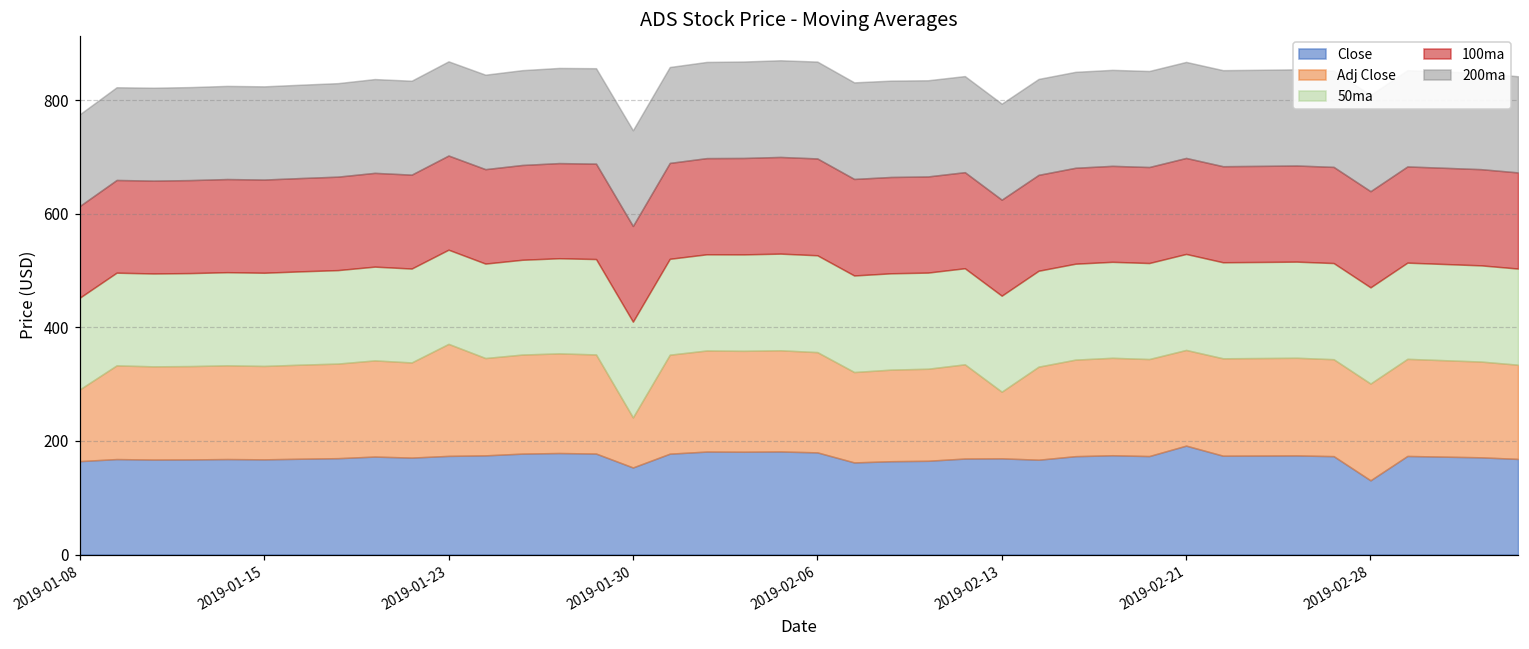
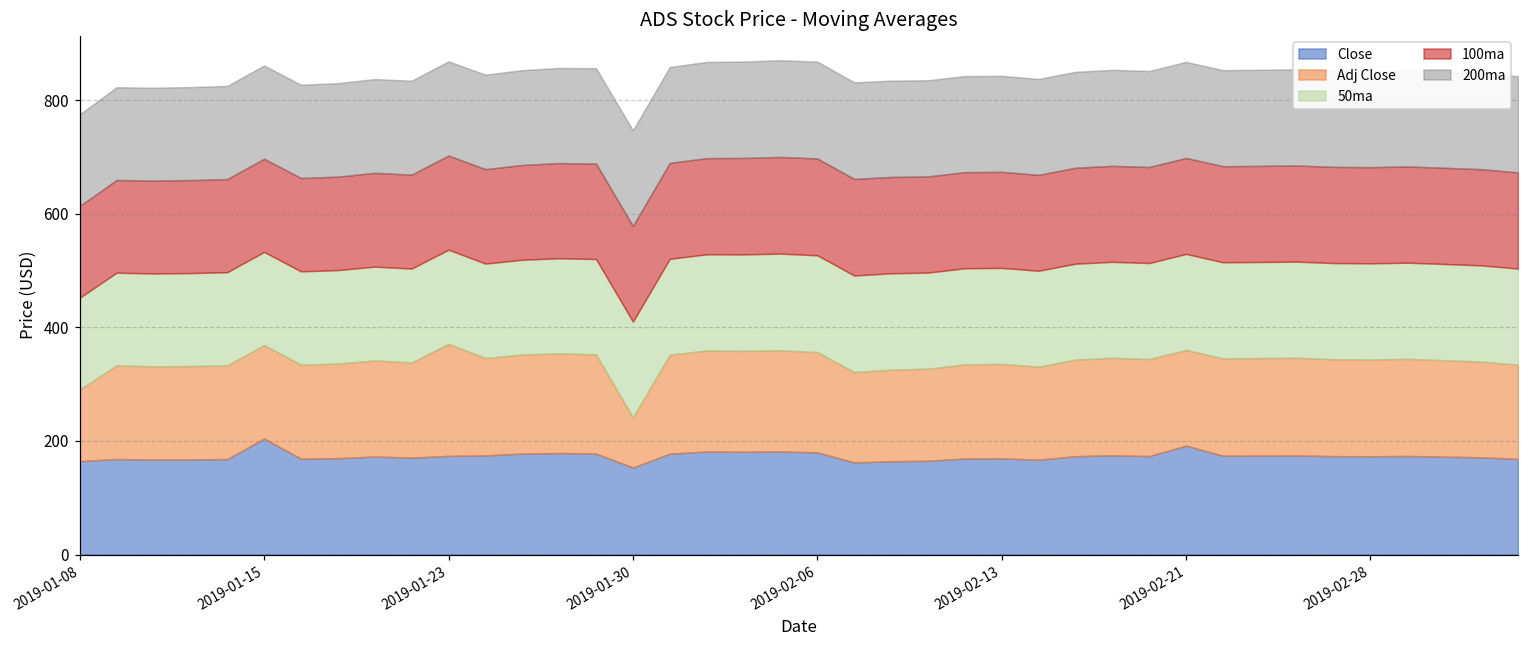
  {
    "Close": {
      "2019-01-08": 160,
-     "2019-01-15": 170,
+     "2019-01-15": 200,
      "2019-01-23": 170,
      "2019-01-30": 150,
      "2019-02-06": 180,
      "2019-02-13": 170,
      "2019-02-21": 190,
-     "2019-02-28": 130
+     "2019-02-28": 170
    },
    "Adj Close": {
      "2019-01-08": 130,
      "2019-01-15": 160,
      "2019-01-23": 200,
      "2019-01-30": 90,
      "2019-02-06": 180,
-     "2019-02-13": 120,
+     "2019-02-13": 170,
      "2019-02-21": 170,
      "2019-02-28": 170
    },
    "100ma": {
      "2019-01-08": 160,
      "2019-01-15": 160,
      "2019-01-23": 170,
      "2019-01-30": 170,
      "2019-02-06": 170,
      "2019-02-13": 170,
      "2019-02-21": 170,
      "2019-02-28": 170
    }
  }
